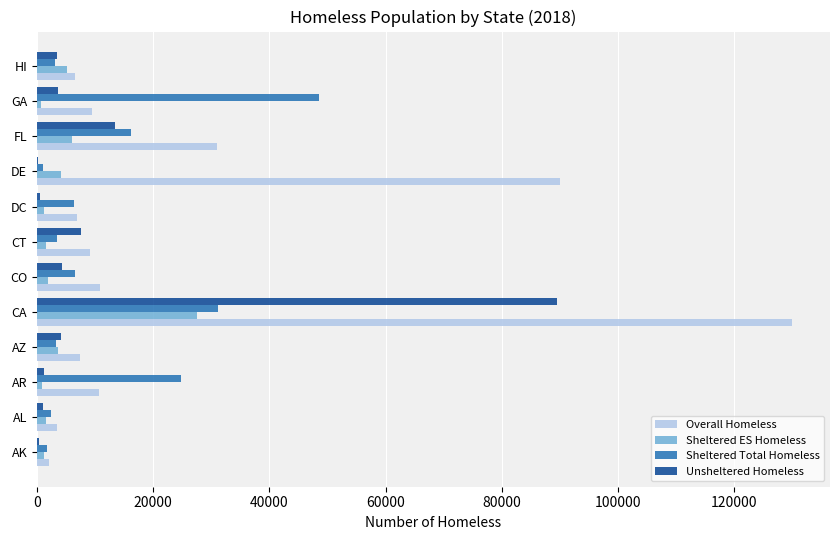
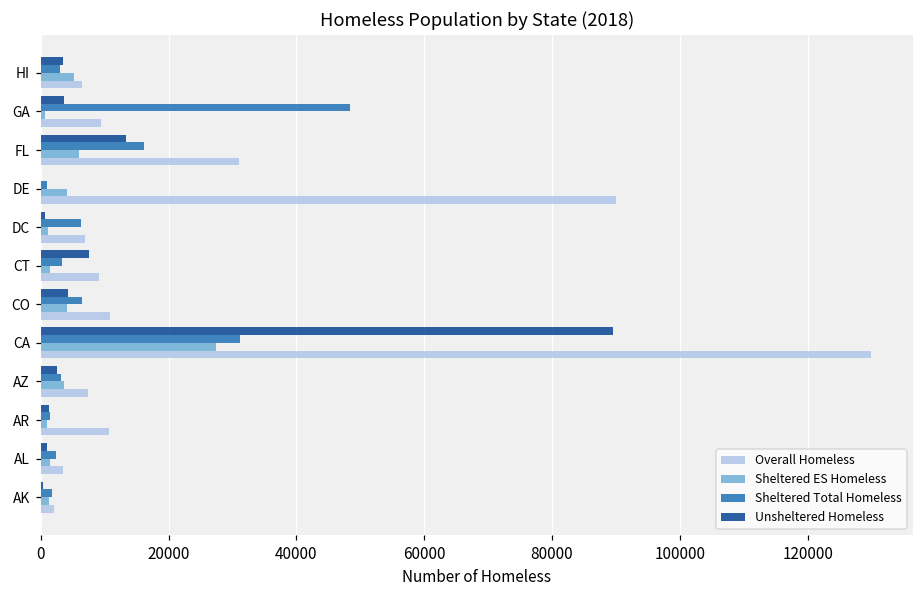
  {
    "Overall Homeless": {
      "HI": 7000,
      "GA": 9000,
      "FL": 31000,
      "DE": 90000,
      "DC": 7000,
      "CT": 9000,
      "CO": 11000,
      "CA": 130000,
      "AZ": 7000,
      "AR": 11000,
      "AL": 3000,
      "AK": 2000
    },
    "Sheltered ES Homeless": {
      "HI": 5000,
      "GA": 1000,
      "FL": 6000,
      "DE": 4000,
      "DC": 1000,
      "CT": 1000,
-     "CO": 2000,
+     "CO": 4000,
      "CA": 27000,
      "AZ": 4000,
      "AR": 1000,
      "AL": 2000,
      "AK": 1000
    },
    "Sheltered Total Homeless": {
      "HI": 3000,
      "GA": 48000,
      "FL": 16000,
      "DE": 1000,
      "DC": 6000,
      "CT": 3000,
      "CO": 7000,
      "CA": 31000,
      "AZ": 3000,
-     "AR": 25000,
+     "AR": 1000,
      "AL": 2000,
      "AK": 2000
    },
    "Unsheltered Homeless": {
      "HI": 3000,
      "GA": 4000,
      "FL": 13000,
      "DC": 1000,
      "CT": 8000,
      "CO": 4000,
      "CA": 90000,
-     "AZ": 4000,
+     "AZ": 3000,
      "AR": 1000,
      "AL": 1000
    }
  }
